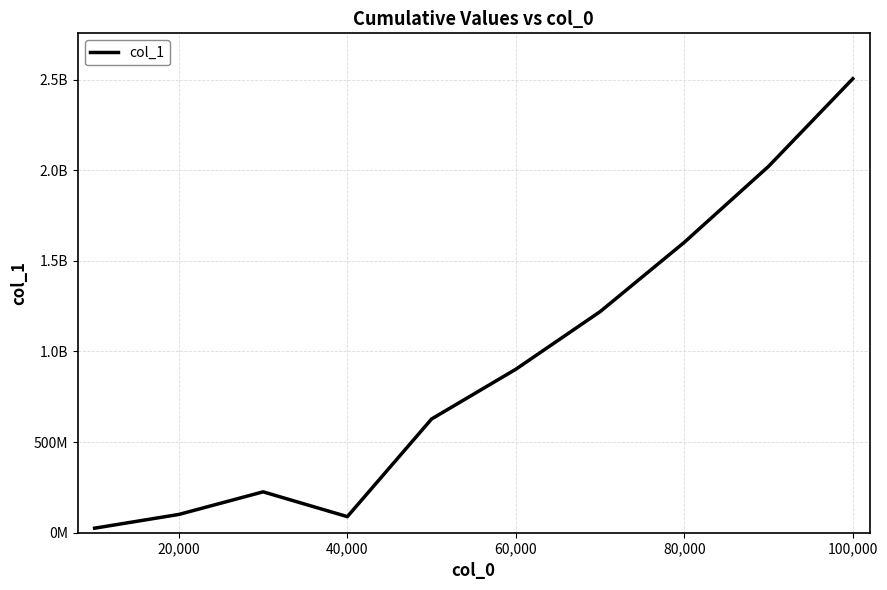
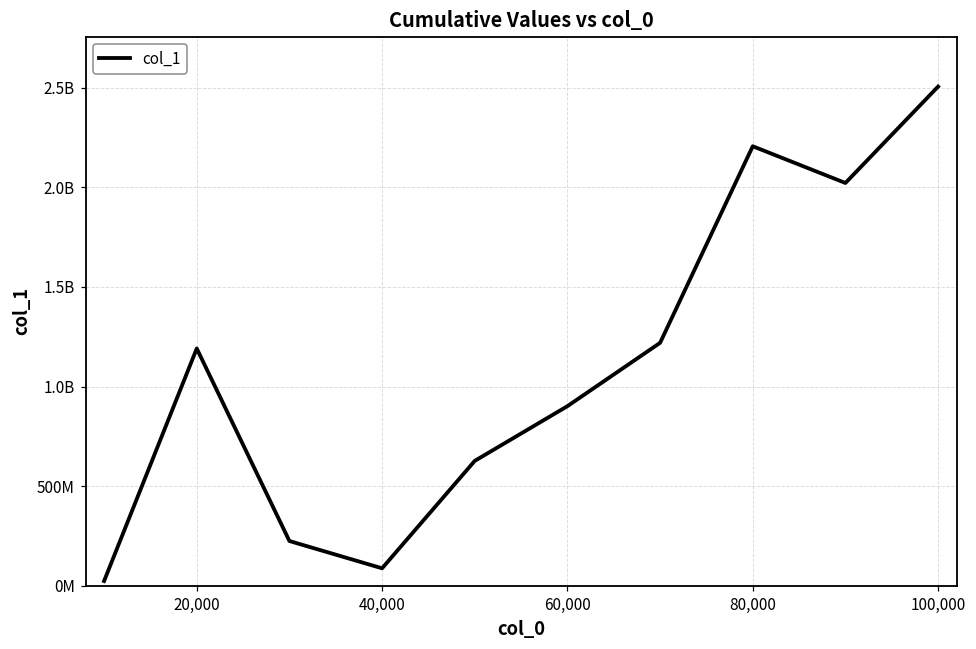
  {
-   "20,000": 100000000,
+   "20,000": 1190000000,
    "40,000": 90000000,
    "60,000": 900000000,
-   "80,000": 1600000000,
+   "80,000": 2210000000,
    "100,000": 2500000000
  }
